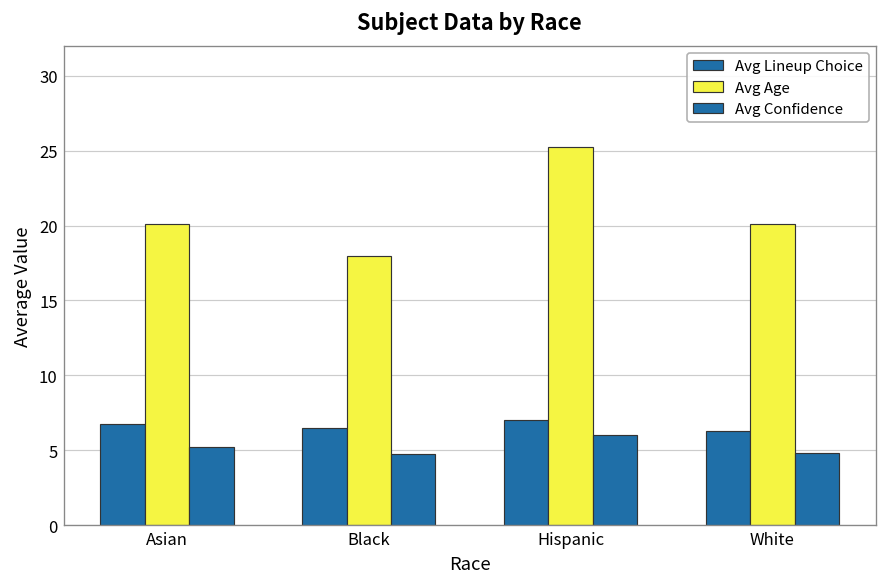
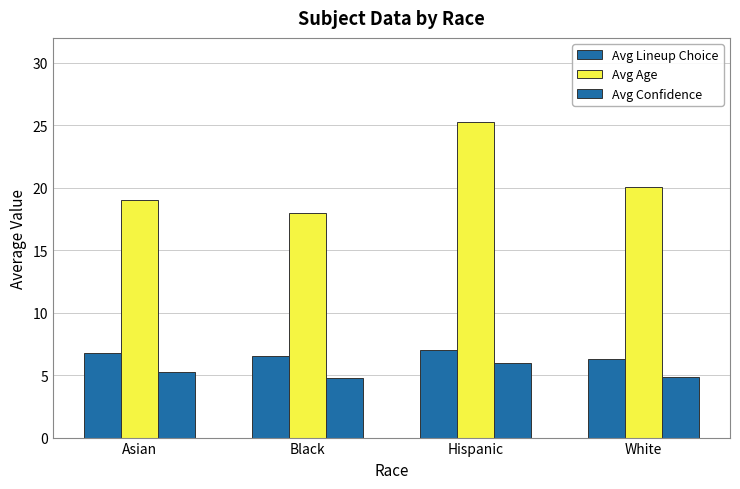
  {
    "Avg Age": {
-     "Asian": 20.1,
+     "Asian": 19.0,
      "Black": 18.0,
      "Hispanic": 25.3,
      "White": 20.1
    }
  }
